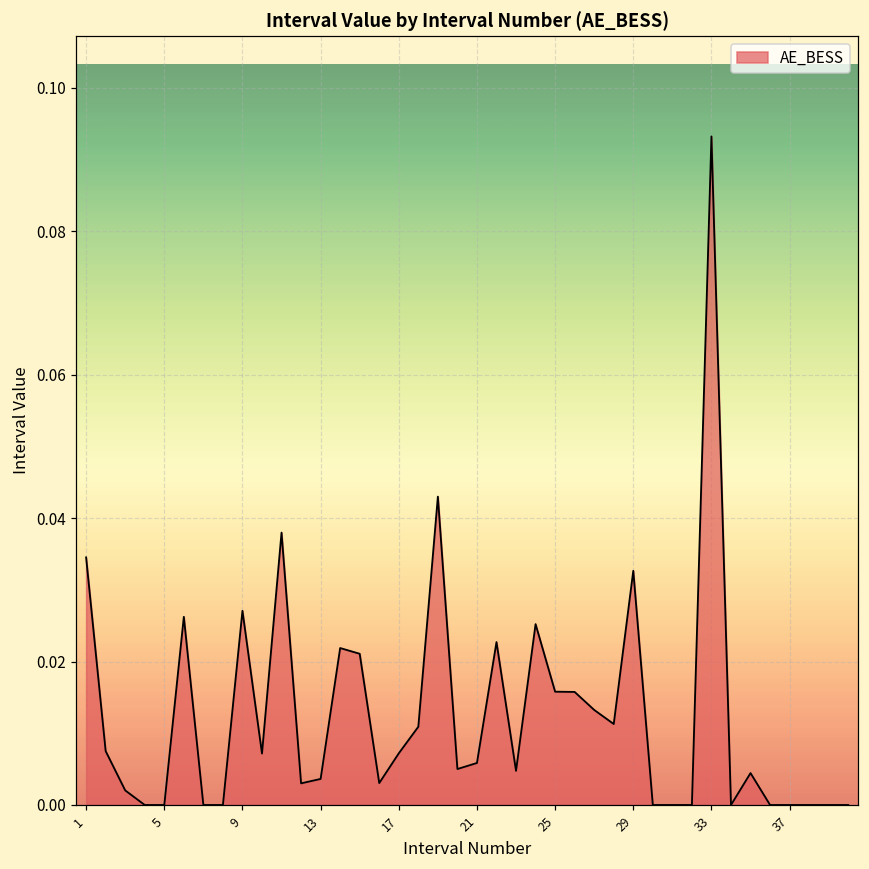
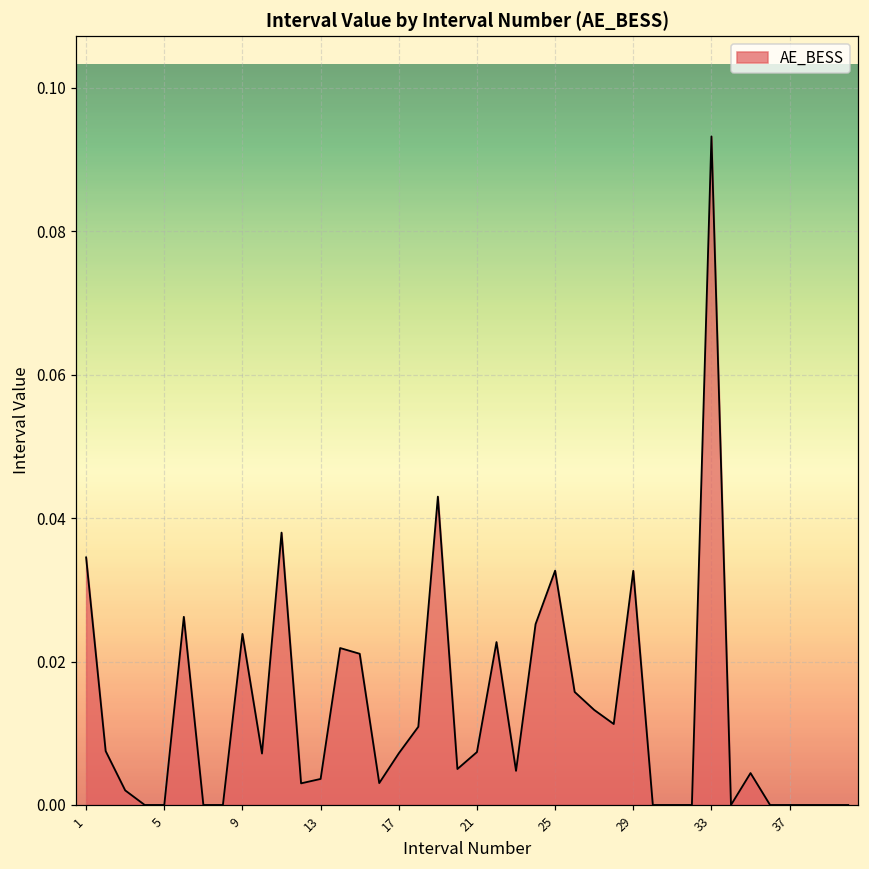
  {
    "1": 0.035,
    "5": 0.000,
-   "9": 0.027,
+   "9": 0.024,
    "13": 0.004,
    "17": 0.007,
-   "21": 0.006,
-   "25": 0.016,
+   "21": 0.007,
+   "25": 0.033,
    "29": 0.033,
    "33": 0.093,
    "37": 0.000
  }
